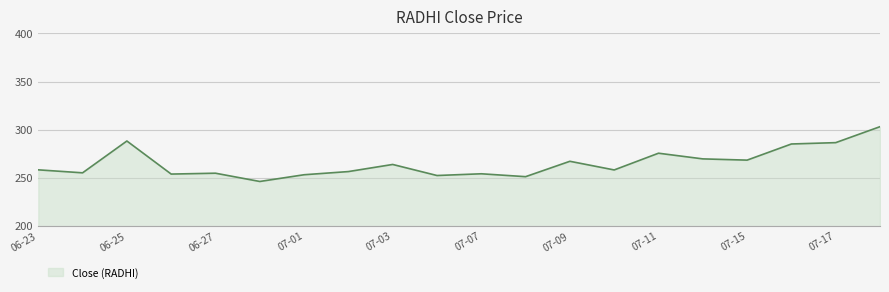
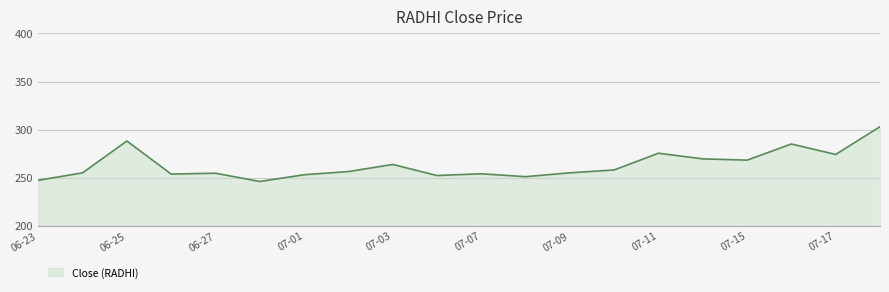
  {
-   "06-23": 260,
+   "06-23": 250,
    "06-25": 290,
    "06-27": 250,
    "07-01": 250,
    "07-03": 260,
    "07-07": 250,
-   "07-09": 270,
+   "07-09": 260,
    "07-11": 280,
    "07-15": 270,
-   "07-17": 290
+   "07-17": 270
  }
